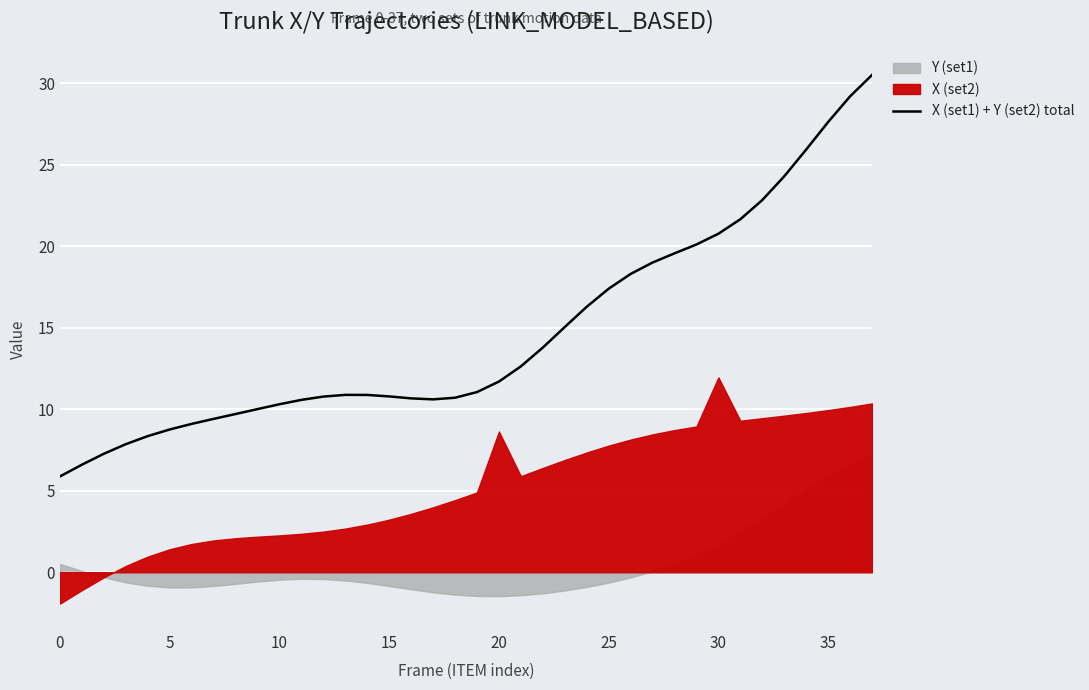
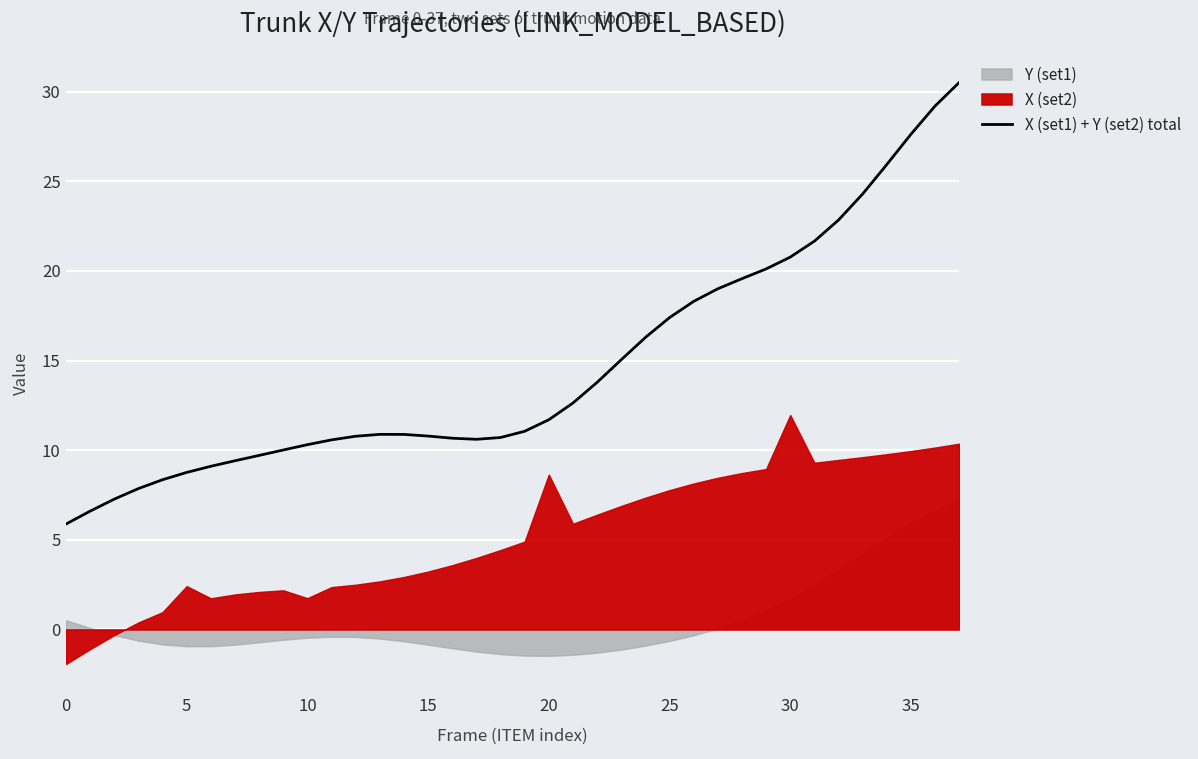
  {
    "X (set1) + Y (set2) total": {
      "0": 5.9,
      "5": 8.8,
      "10": 10.3,
      "15": 10.8,
      "20": 11.7,
      "25": 17.4,
      "30": 20.8,
      "35": 27.6
    },
    "X (set2)": {
-     "5": 1.4,
-     "10": 2.3
+     "5": 2.4,
+     "10": 1.7
    }
  }
